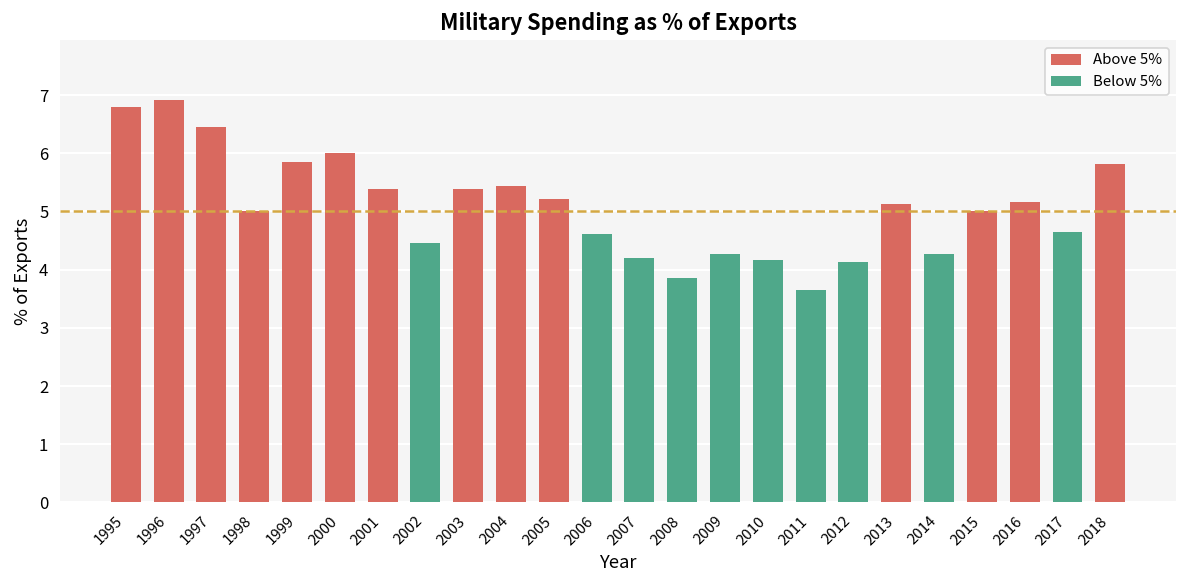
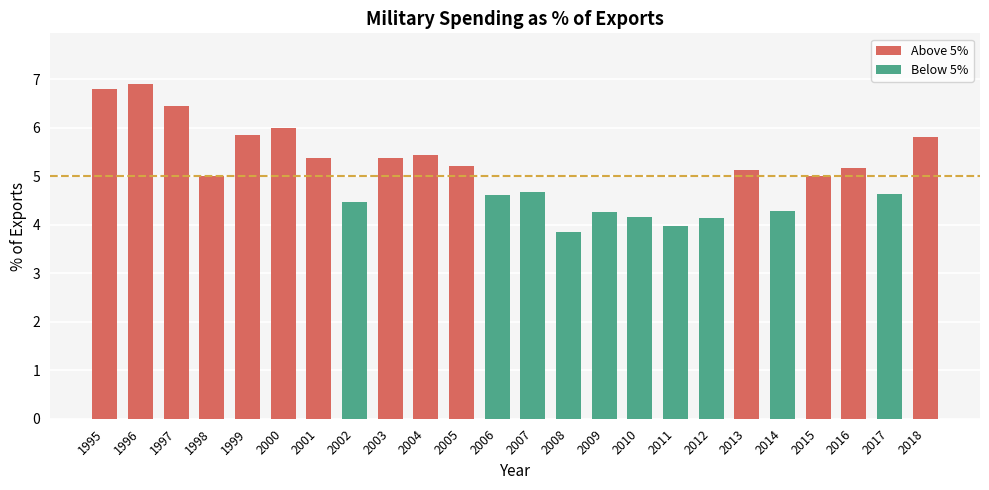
  {
    "Above 5%": {
      "1995": 6.8,
      "1996": 6.9,
      "1997": 6.4,
      "1998": 5.0,
      "1999": 5.9,
      "2000": 6.0,
      "2001": 5.4,
      "2003": 5.4,
      "2004": 5.4,
      "2005": 5.2,
      "2013": 5.1,
      "2015": 5.0,
      "2016": 5.2,
      "2018": 5.8
    },
    "Below 5%": {
      "2002": 4.5,
      "2006": 4.6,
-     "2007": 4.2,
+     "2007": 4.7,
      "2008": 3.9,
      "2009": 4.3,
      "2010": 4.2,
-     "2011": 3.7,
+     "2011": 4.0,
      "2012": 4.1,
      "2014": 4.3,
      "2017": 4.6
    }
  }
